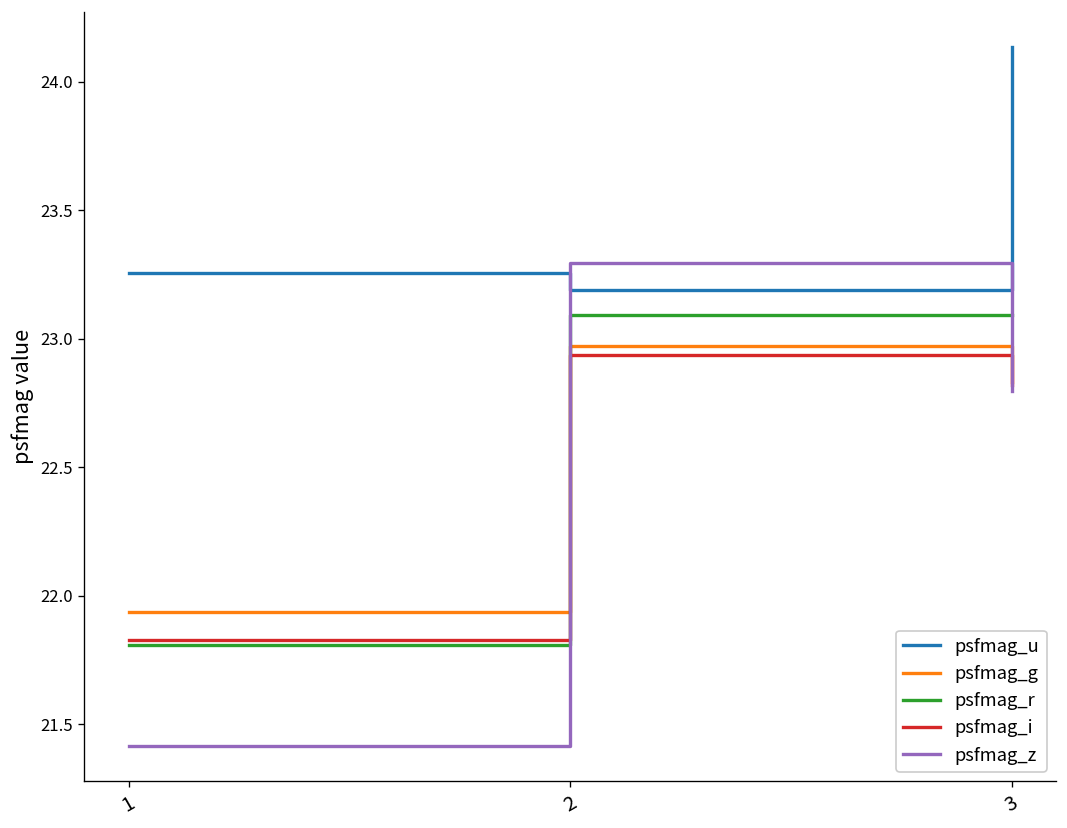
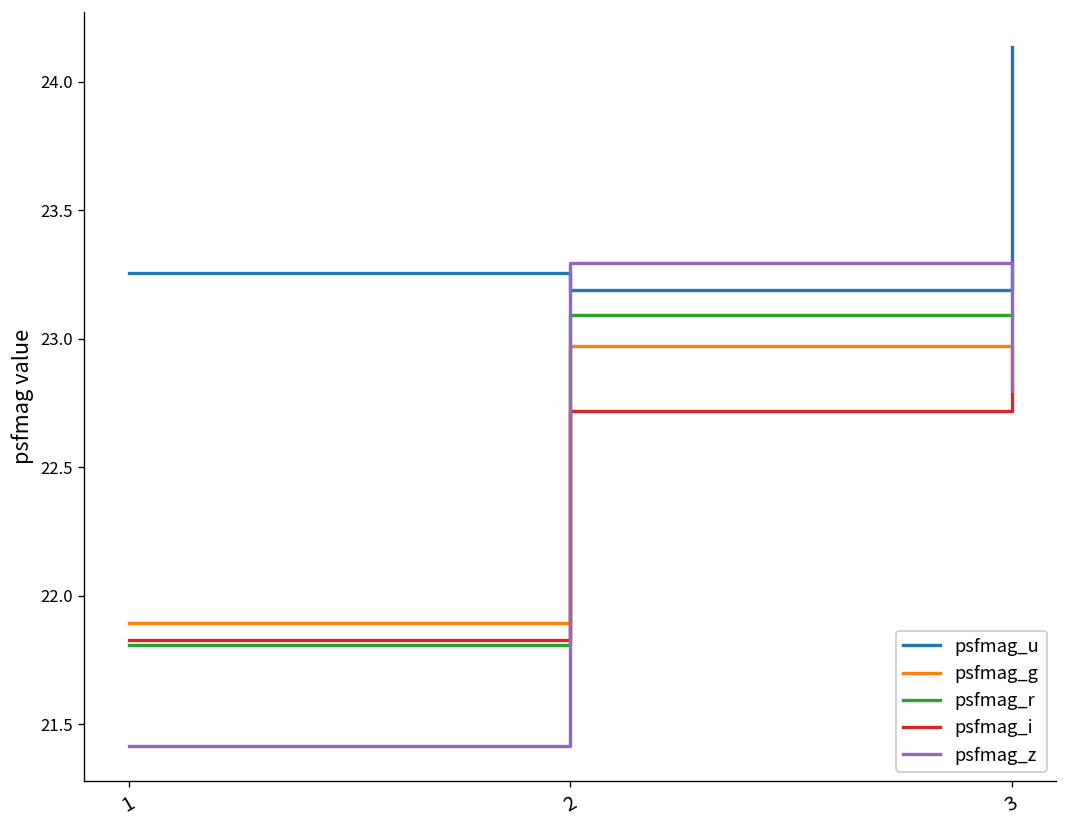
  {
    "psfmag_u": {
      "1": 23.25,
      "2": 23.19,
      "3": 24.13
    },
    "psfmag_g": {
-     "1": 21.94,
+     "1": 21.89,
      "2": 22.97
    },
    "psfmag_r": {
      "1": 21.81,
      "2": 23.09,
      "3": 23.09
    },
    "psfmag_i": {
      "1": 21.83,
-     "2": 22.94
+     "2": 22.72
    },
    "psfmag_z": {
      "1": 21.42,
      "2": 23.29,
      "3": 22.80
    }
  }
